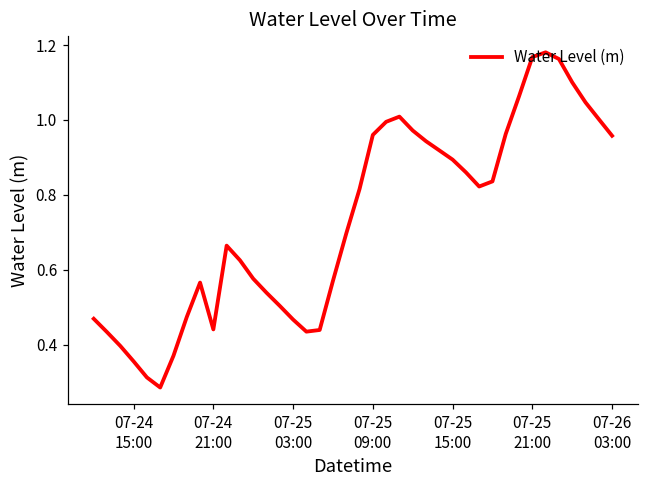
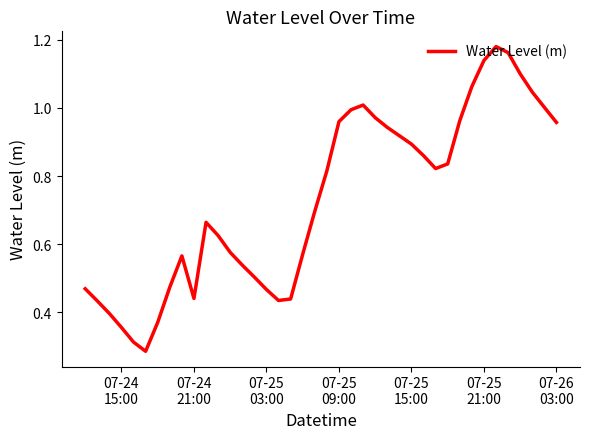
  {
    "07-24 15:00": 0.36,
    "07-24 21:00": 0.44,
    "07-25 03:00": 0.47,
    "07-25 09:00": 0.96,
    "07-25 15:00": 0.89,
-   "07-25 21:00": 1.17,
+   "07-25 21:00": 1.14,
    "07-26 03:00": 0.96
  }
